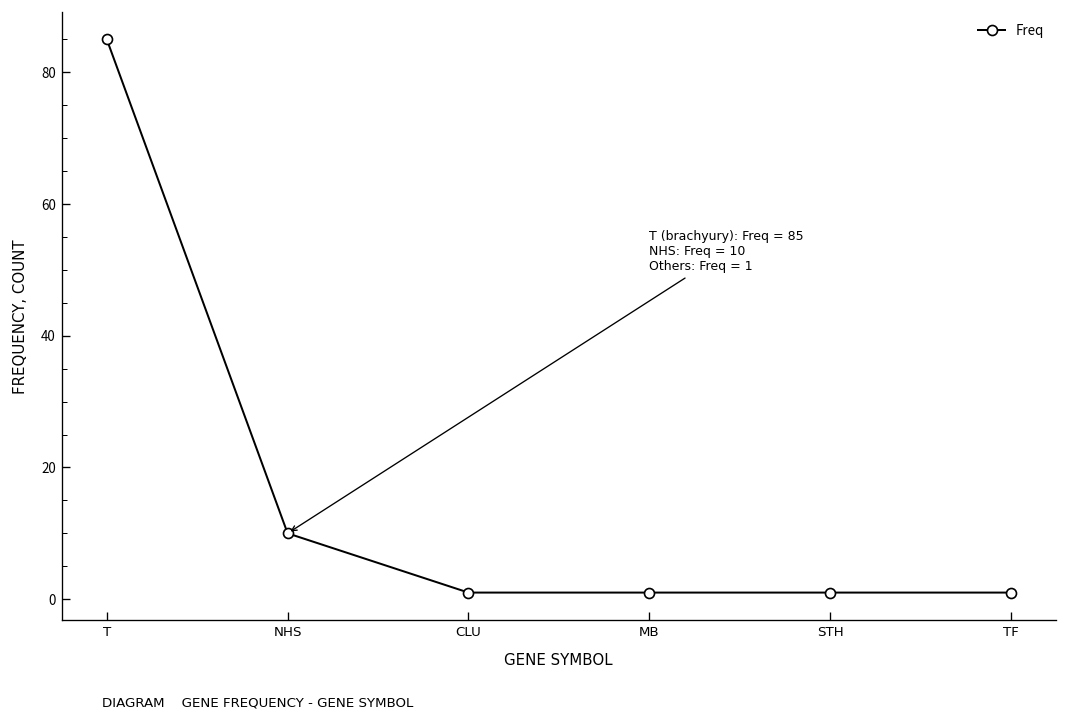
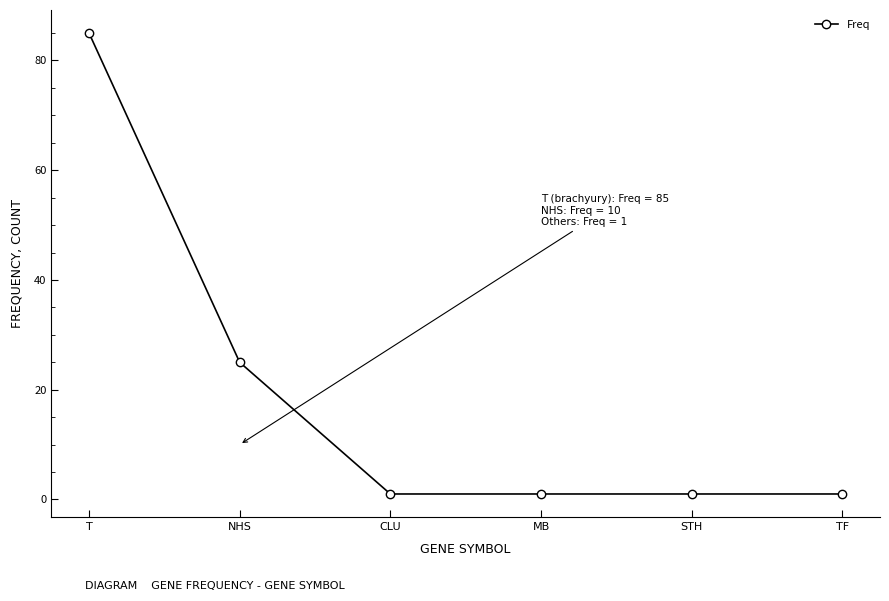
  {
    "T": 85,
-   "NHS": 10,
+   "NHS": 25,
    "CLU": 1,
    "MB": 1,
    "STH": 1,
    "TF": 1
  }
